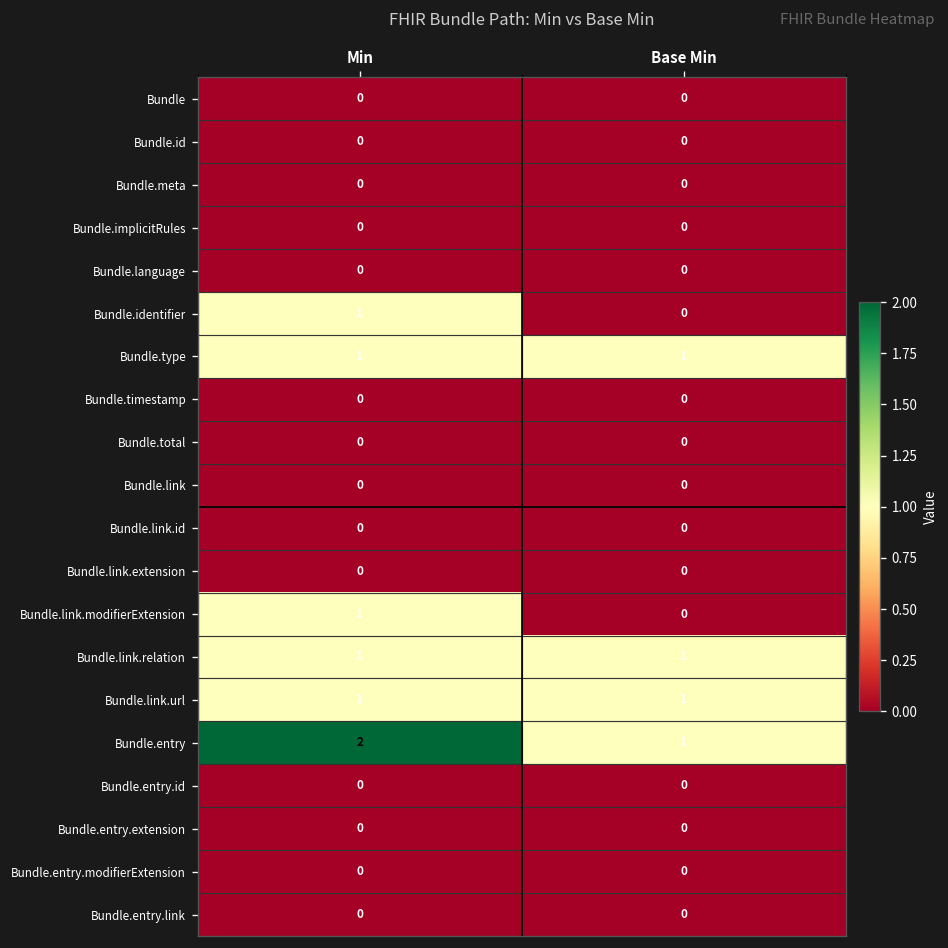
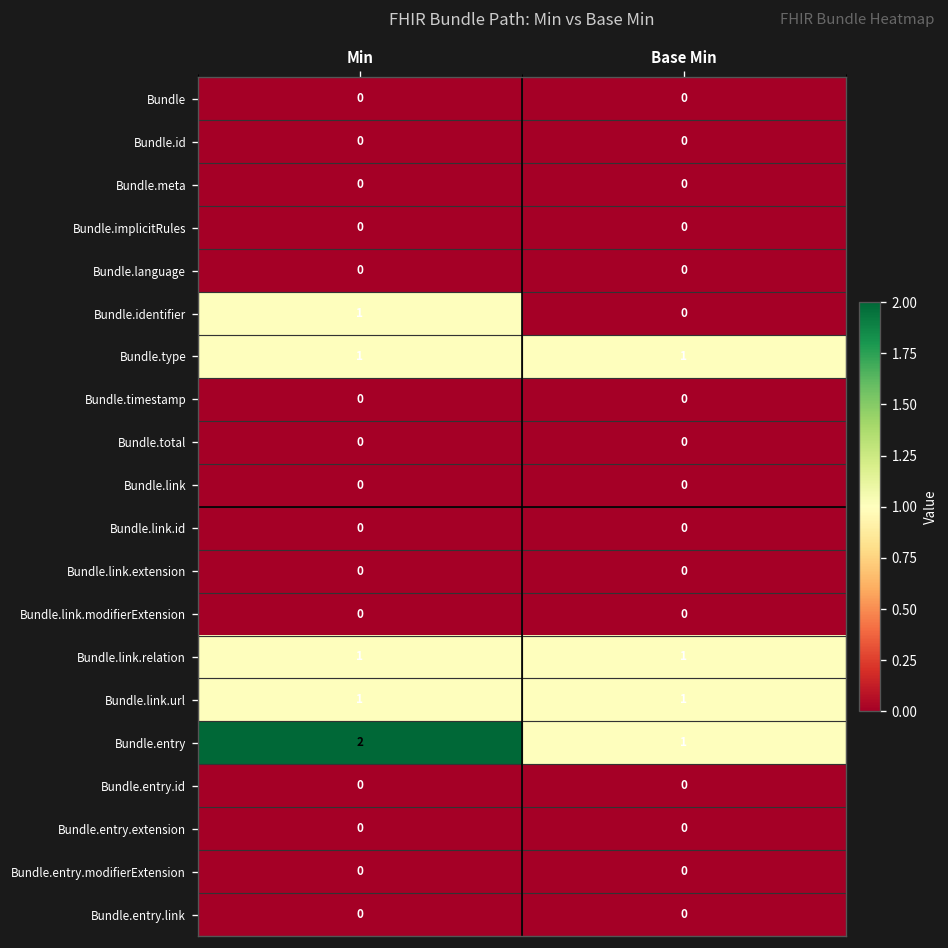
  {
    "Bundle": {
      "Min": 0,
      "Base Min": 0
    },
    "Bundle.id": {
      "Min": 0,
      "Base Min": 0
    },
    "Bundle.meta": {
      "Min": 0,
      "Base Min": 0
    },
    "Bundle.implicitRules": {
      "Min": 0,
      "Base Min": 0
    },
    "Bundle.language": {
      "Min": 0,
      "Base Min": 0
    },
    "Bundle.identifier": {
      "Min": 1,
      "Base Min": 0
    },
    "Bundle.type": {
      "Min": 1,
      "Base Min": 1
    },
    "Bundle.timestamp": {
      "Min": 0,
      "Base Min": 0
    },
    "Bundle.total": {
      "Min": 0,
      "Base Min": 0
    },
    "Bundle.link": {
      "Min": 0,
      "Base Min": 0
    },
    "Bundle.link.id": {
      "Min": 0,
      "Base Min": 0
    },
    "Bundle.link.extension": {
      "Min": 0,
      "Base Min": 0
    },
    "Bundle.link.modifierExtension": {
-     "Min": 1,
+     "Min": 0,
      "Base Min": 0
    },
    "Bundle.link.relation": {
      "Min": 1,
      "Base Min": 1
    },
    "Bundle.link.url": {
      "Min": 1,
      "Base Min": 1
    },
    "Bundle.entry": {
      "Min": 2,
      "Base Min": 1
    },
    "Bundle.entry.id": {
      "Min": 0,
      "Base Min": 0
    },
    "Bundle.entry.extension": {
      "Min": 0,
      "Base Min": 0
    },
    "Bundle.entry.modifierExtension": {
      "Min": 0,
      "Base Min": 0
    },
    "Bundle.entry.link": {
      "Min": 0,
      "Base Min": 0
    }
  }
